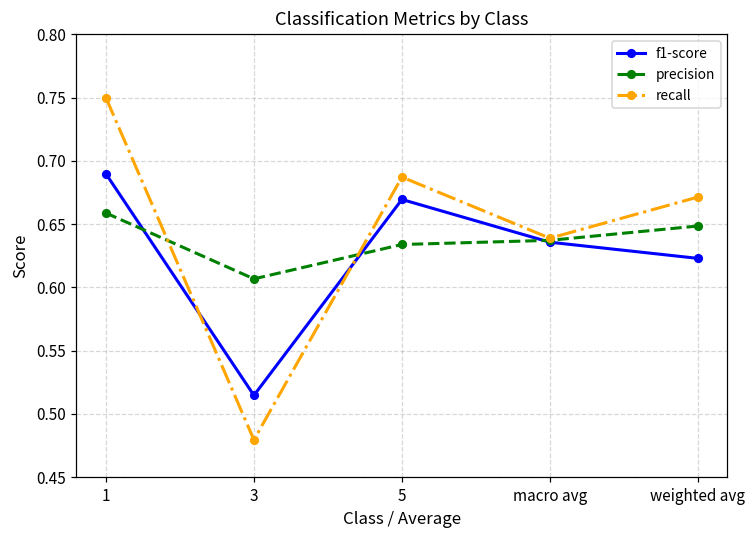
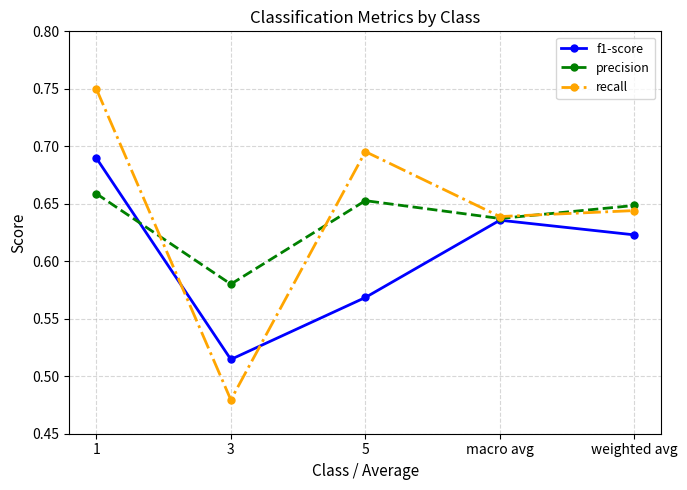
  {
    "f1-score": {
      "1": 0.690,
      "3": 0.515,
-     "5": 0.670,
+     "5": 0.569,
      "weighted avg": 0.623
    },
    "precision": {
      "1": 0.659,
-     "3": 0.607,
-     "5": 0.634,
+     "3": 0.580,
+     "5": 0.653,
      "weighted avg": 0.649
    },
    "recall": {
      "1": 0.750,
      "3": 0.479,
-     "5": 0.687,
-     "weighted avg": 0.671
+     "5": 0.695,
+     "weighted avg": 0.644
    }
  }
